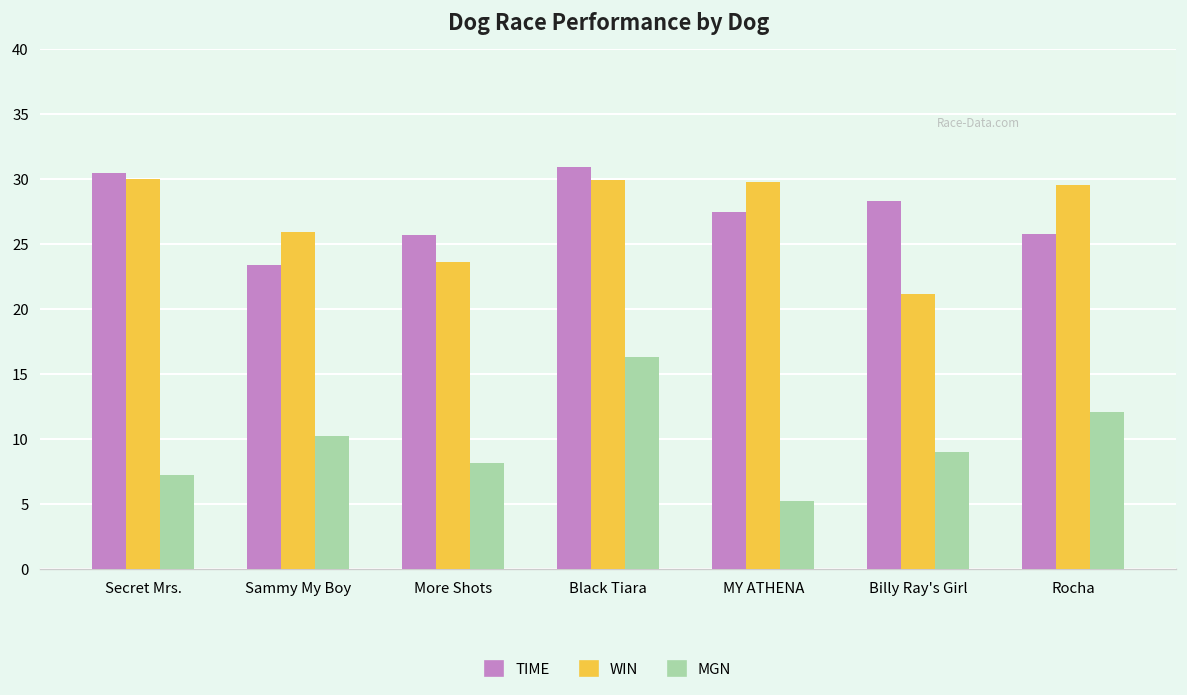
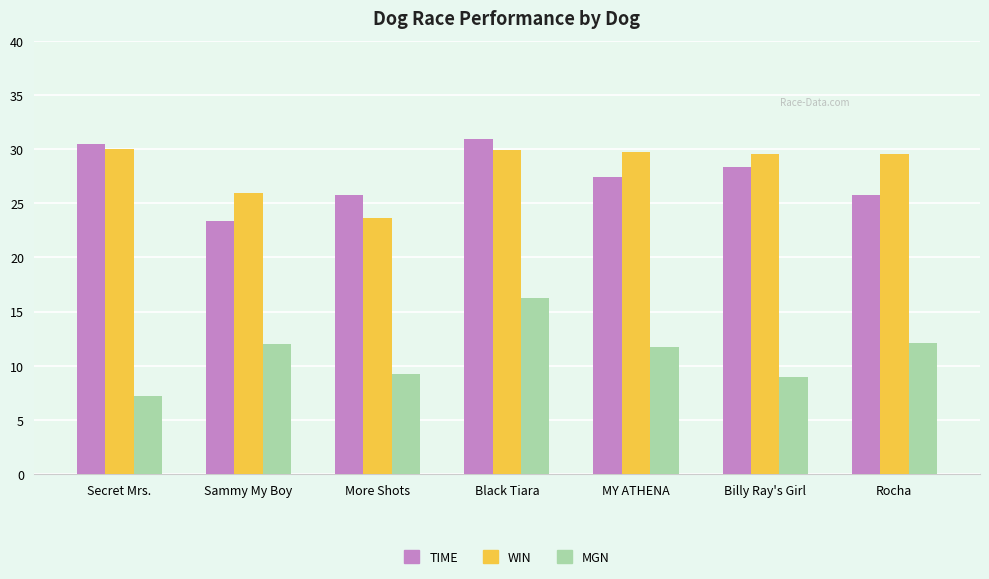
  {
    "TIME": {
      "Secret Mrs.": 30.5,
      "Sammy My Boy": 23.4,
      "More Shots": 25.7,
      "Black Tiara": 30.9,
      "MY ATHENA": 27.5,
      "Billy Ray's Girl": 28.3,
      "Rocha": 25.8
    },
    "WIN": {
      "Secret Mrs.": 30.0,
      "Sammy My Boy": 25.9,
      "More Shots": 23.6,
      "Black Tiara": 29.9,
      "MY ATHENA": 29.8,
-     "Billy Ray's Girl": 21.2,
+     "Billy Ray's Girl": 29.6,
      "Rocha": 29.5
    },
    "MGN": {
      "Secret Mrs.": 7.3,
-     "Sammy My Boy": 10.3,
-     "More Shots": 8.2,
+     "Sammy My Boy": 12.0,
+     "More Shots": 9.3,
      "Black Tiara": 16.3,
-     "MY ATHENA": 5.3,
+     "MY ATHENA": 11.8,
      "Billy Ray's Girl": 9.0,
      "Rocha": 12.1
    }
  }
